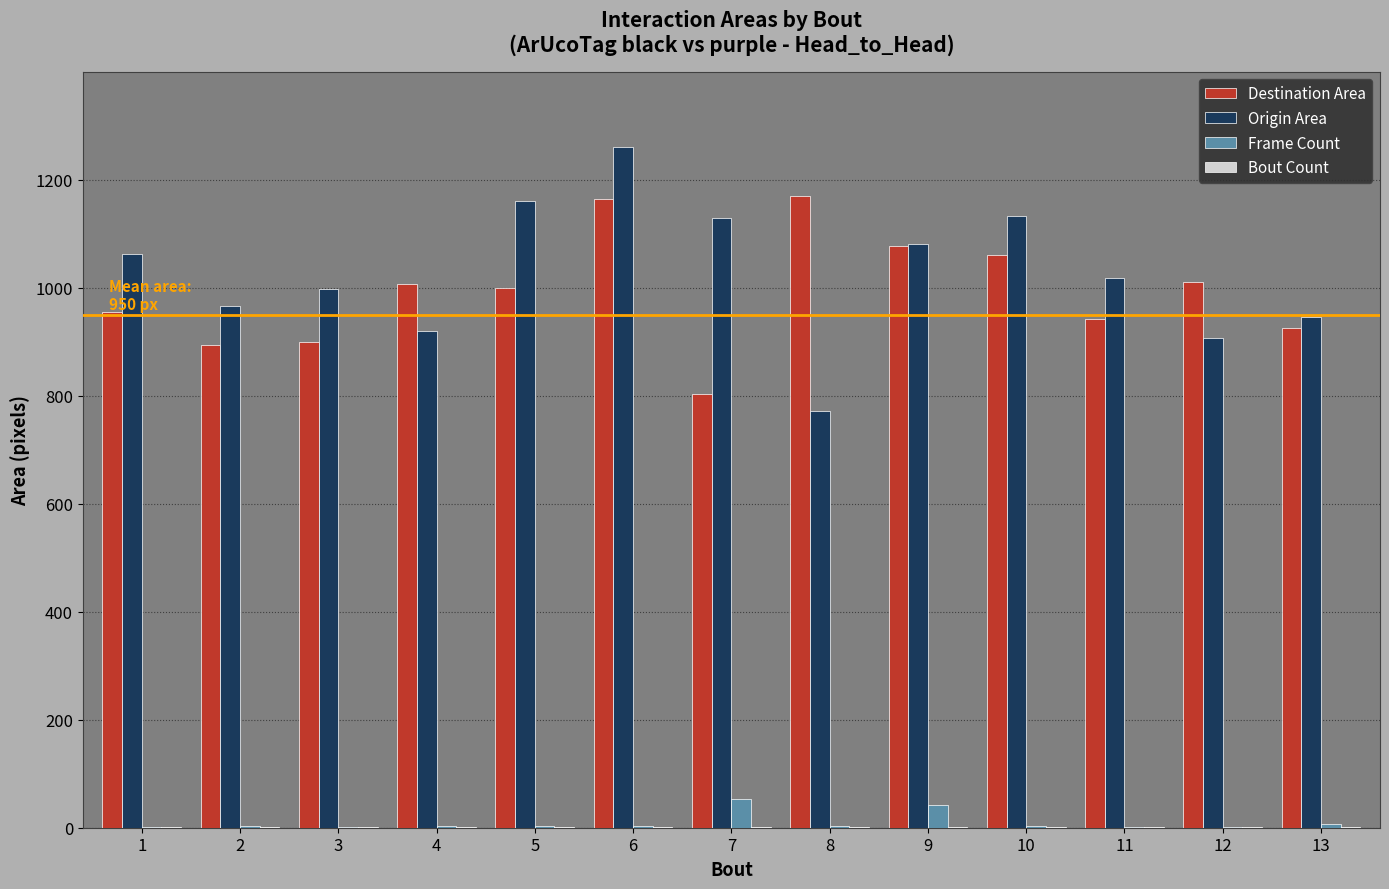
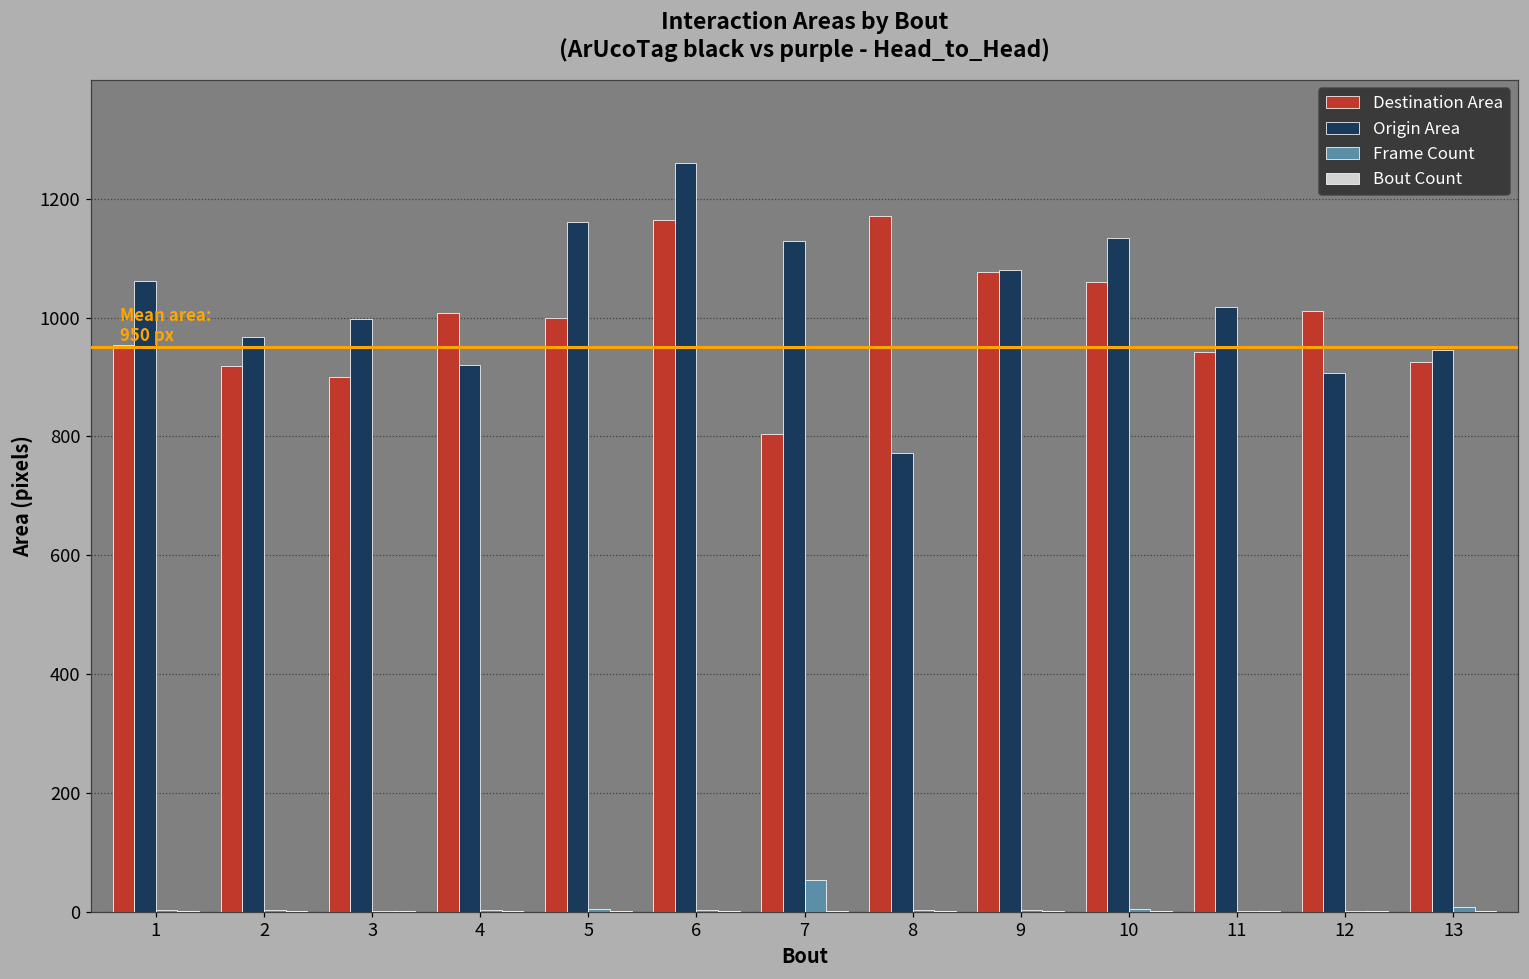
  {
    "Destination Area": {
-     "2": 890,
+     "2": 920,
      "3": 900,
      "4": 1010,
      "5": 1000,
      "6": 1160,
      "7": 800,
      "8": 1170,
      "9": 1080,
      "10": 1060,
      "11": 940,
      "12": 1010,
      "13": 930
    },
    "Origin Area": {
      "1": 1060,
      "2": 970,
      "3": 1000,
      "4": 920,
      "5": 1160,
      "6": 1260,
      "7": 1130,
      "8": 770,
      "9": 1080,
      "10": 1130,
      "11": 1020,
      "12": 910,
      "13": 950
    },
    "Frame Count": {
      "7": 50,
-     "9": 40,
+     "9": 0,
      "13": 10
    }
  }
